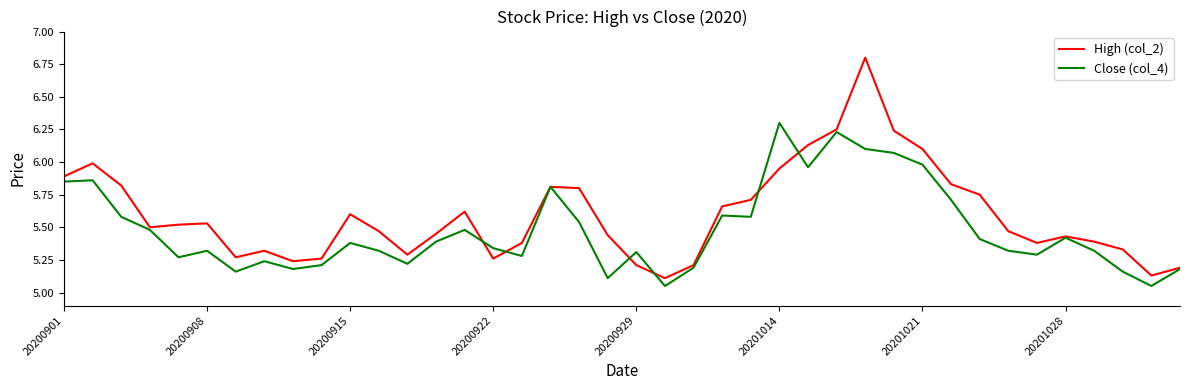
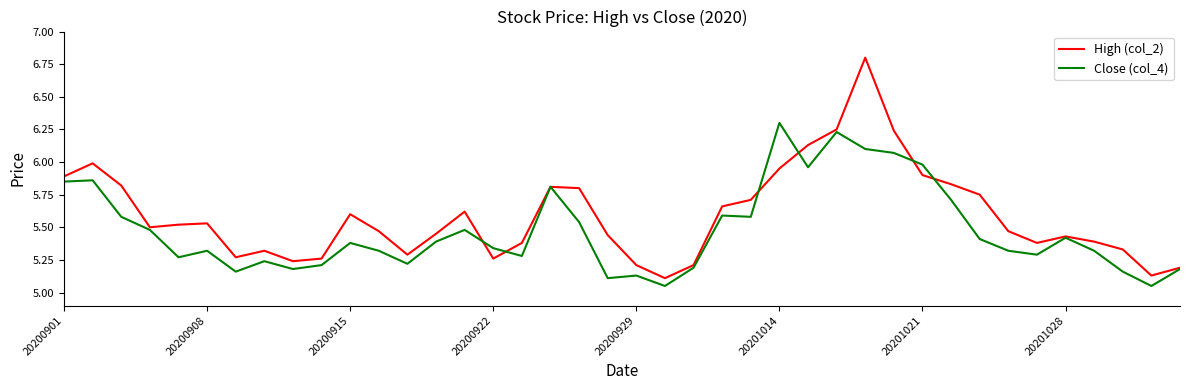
  {
    "High (col_2)": {
      "20200901": 5.9,
      "20200908": 5.53,
      "20200915": 5.6,
      "20200922": 5.26,
      "20200929": 5.2,
      "20201014": 5.95,
-     "20201021": 6.1
+     "20201021": 5.9
    },
    "Close (col_4)": {
      "20200901": 5.85,
      "20200908": 5.32,
      "20200915": 5.38,
      "20200922": 5.34,
-     "20200929": 5.31,
+     "20200929": 5.13,
      "20201014": 6.30,
      "20201021": 5.98
    }
  }
